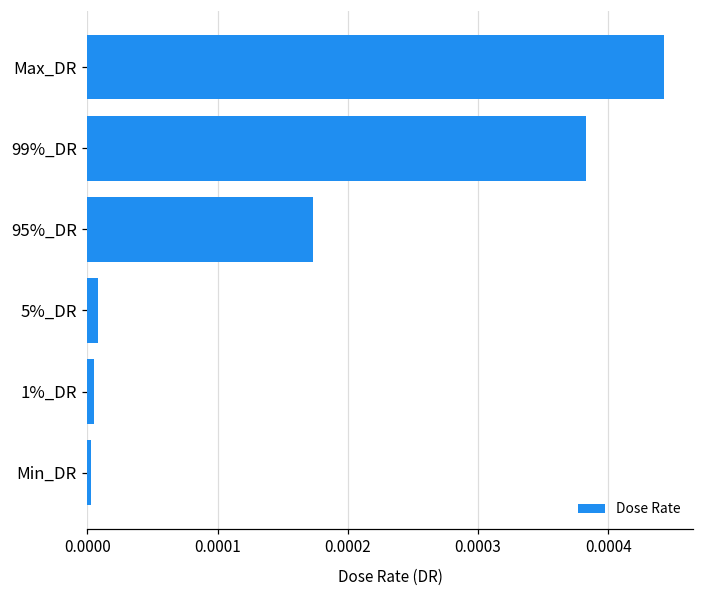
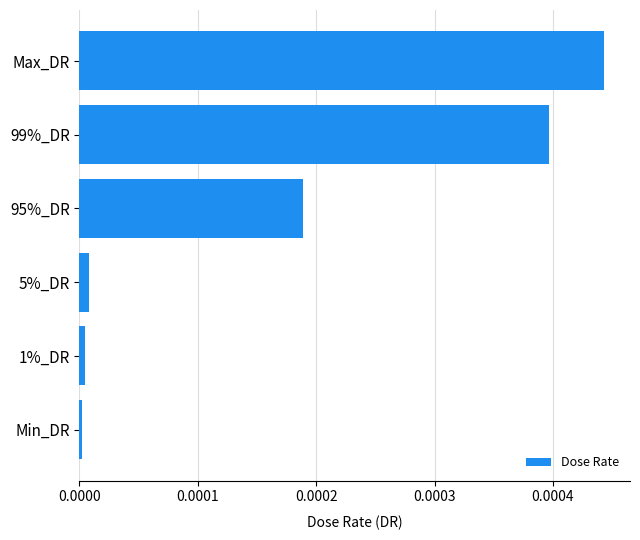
  {
    "Max_DR": 0.000443,
-   "99%_DR": 0.000383,
-   "95%_DR": 0.000173,
+   "99%_DR": 0.000397,
+   "95%_DR": 0.000189,
    "5%_DR": 0.000008,
    "1%_DR": 0.000005,
    "Min_DR": 0.000002
  }
